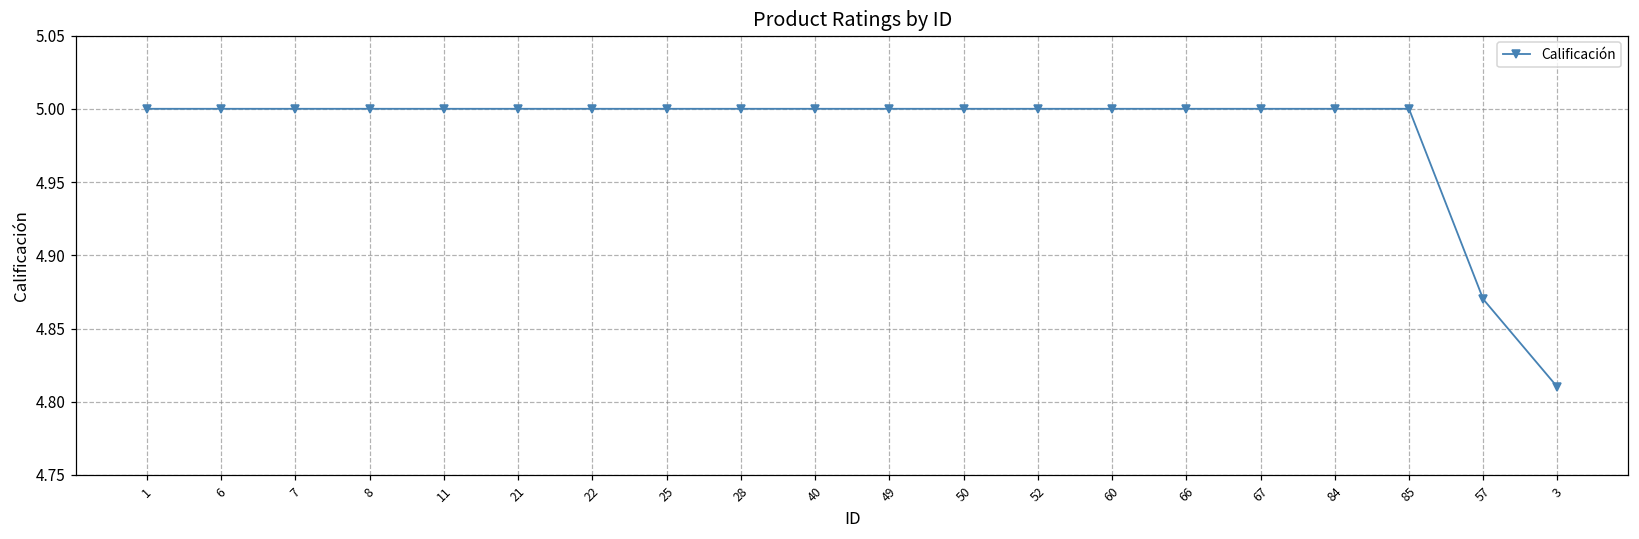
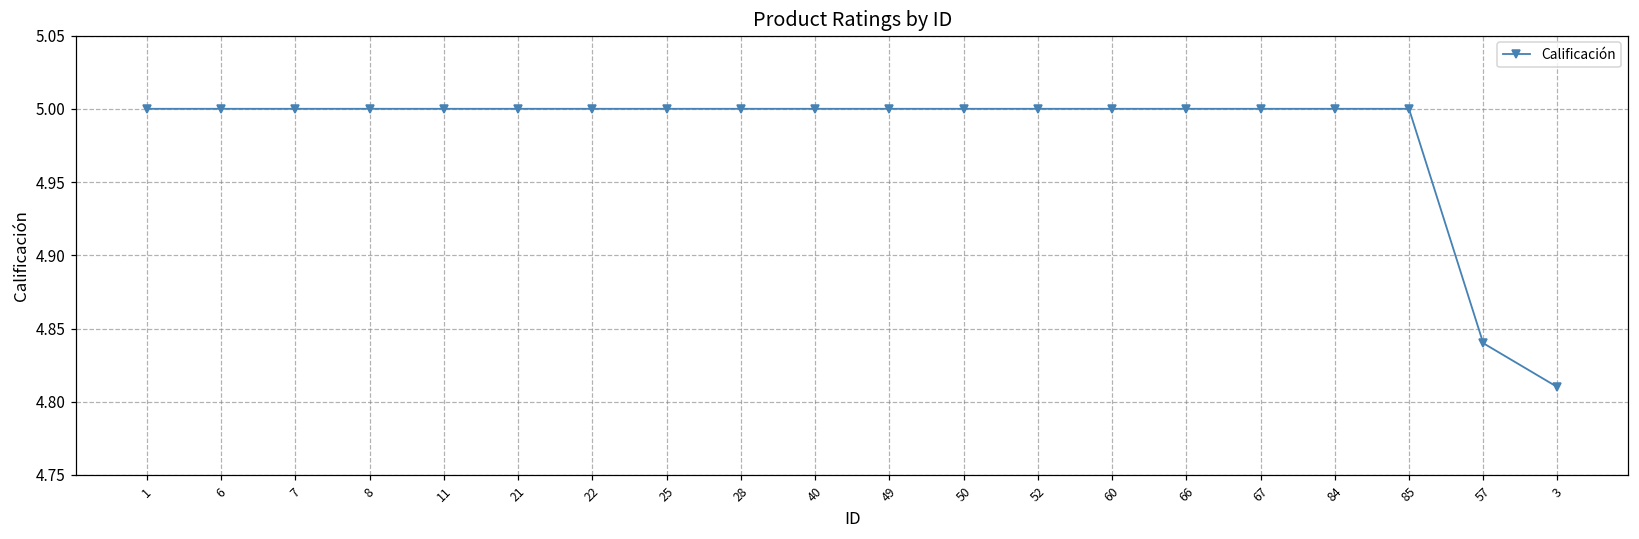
  {
    "1": 5.00,
    "6": 5.00,
    "7": 5.00,
    "8": 5.00,
    "11": 5.00,
    "21": 5.00,
    "22": 5.00,
    "25": 5.00,
    "28": 5.00,
    "40": 5.00,
    "49": 5.00,
    "50": 5.00,
    "52": 5.00,
    "60": 5.00,
    "66": 5.00,
    "67": 5.00,
    "84": 5.00,
    "85": 5.00,
-   "57": 4.87,
+   "57": 4.84,
    "3": 4.81
  }
